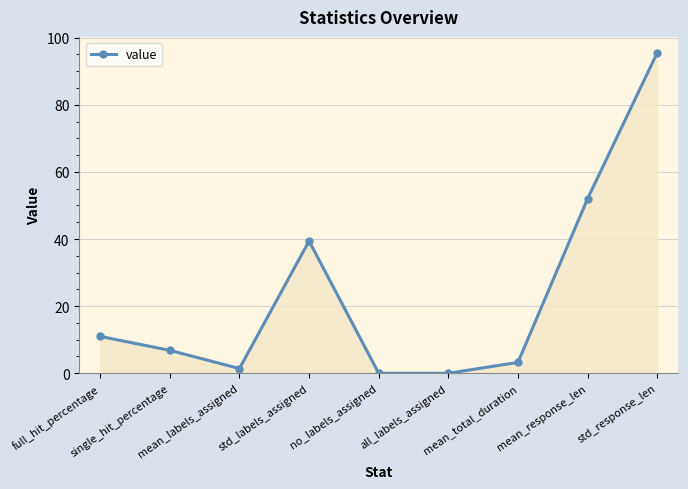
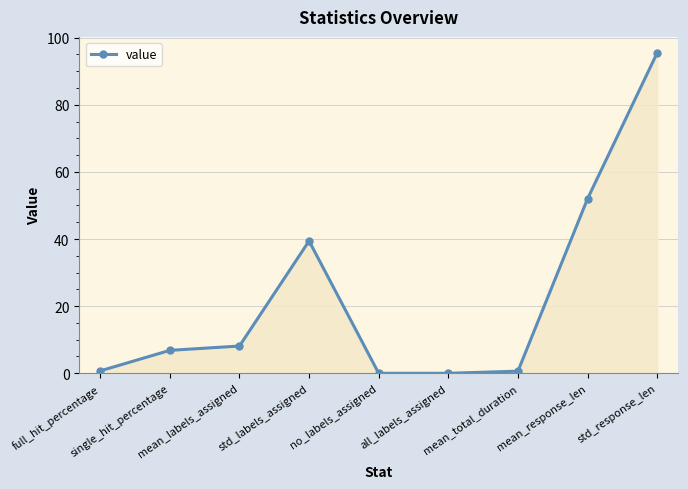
  {
-   "full_hit_percentage": 11,
+   "full_hit_percentage": 1,
    "single_hit_percentage": 7,
-   "mean_labels_assigned": 1,
+   "mean_labels_assigned": 8,
    "std_labels_assigned": 39,
    "no_labels_assigned": 0,
    "all_labels_assigned": 0,
-   "mean_total_duration": 3,
+   "mean_total_duration": 1,
    "mean_response_len": 52,
    "std_response_len": 95
  }
